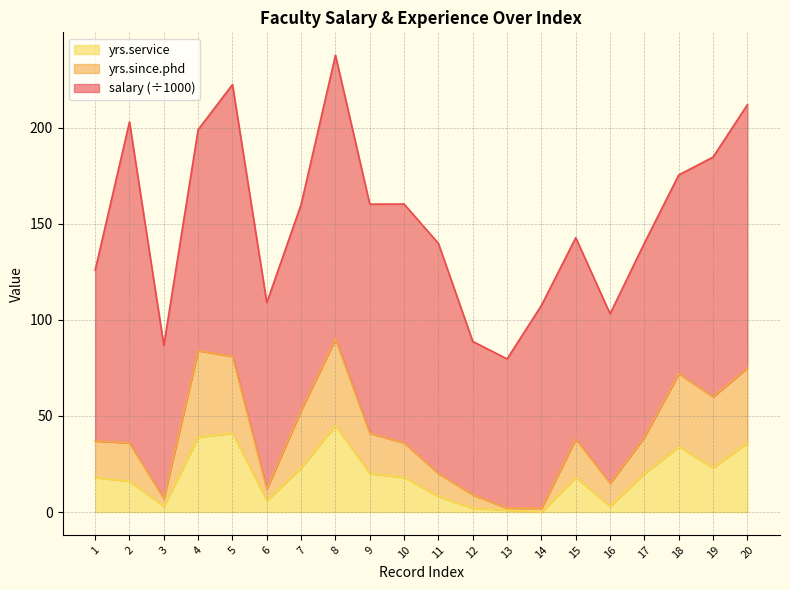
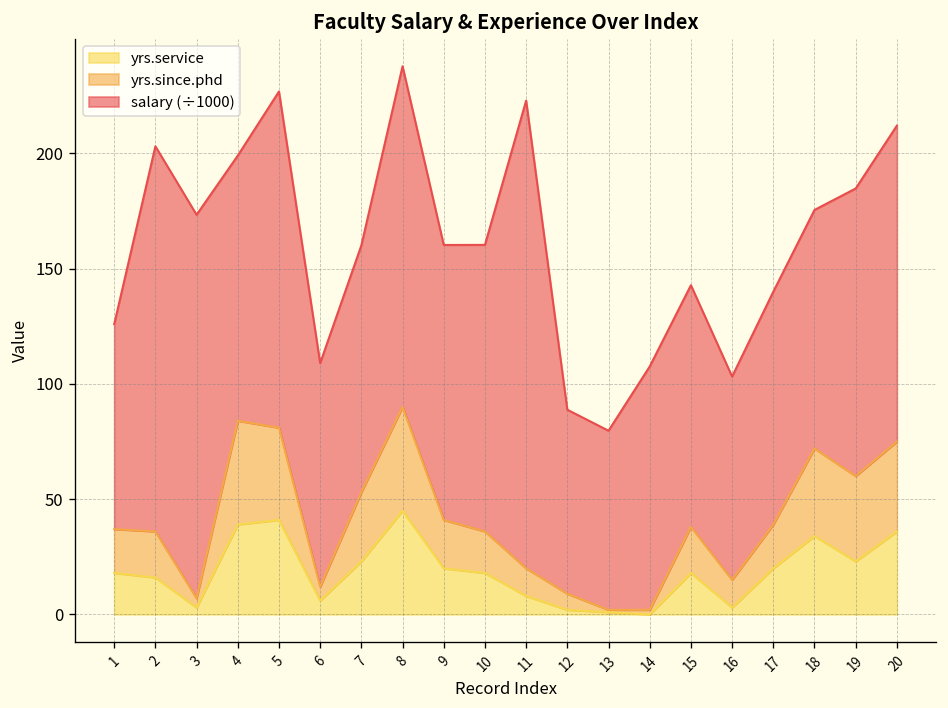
  {
    "salary (÷1000)": {
      "1": 89,
      "2": 167,
-     "3": 80,
+     "3": 166,
      "4": 115,
-     "5": 142,
+     "5": 146,
      "6": 97,
      "7": 107,
      "8": 148,
      "9": 119,
      "10": 124,
-     "11": 120,
+     "11": 203,
      "12": 80,
      "13": 78,
      "14": 106,
      "15": 105,
      "16": 88,
      "17": 101,
      "18": 103,
      "19": 125,
      "20": 137
    }
  }
